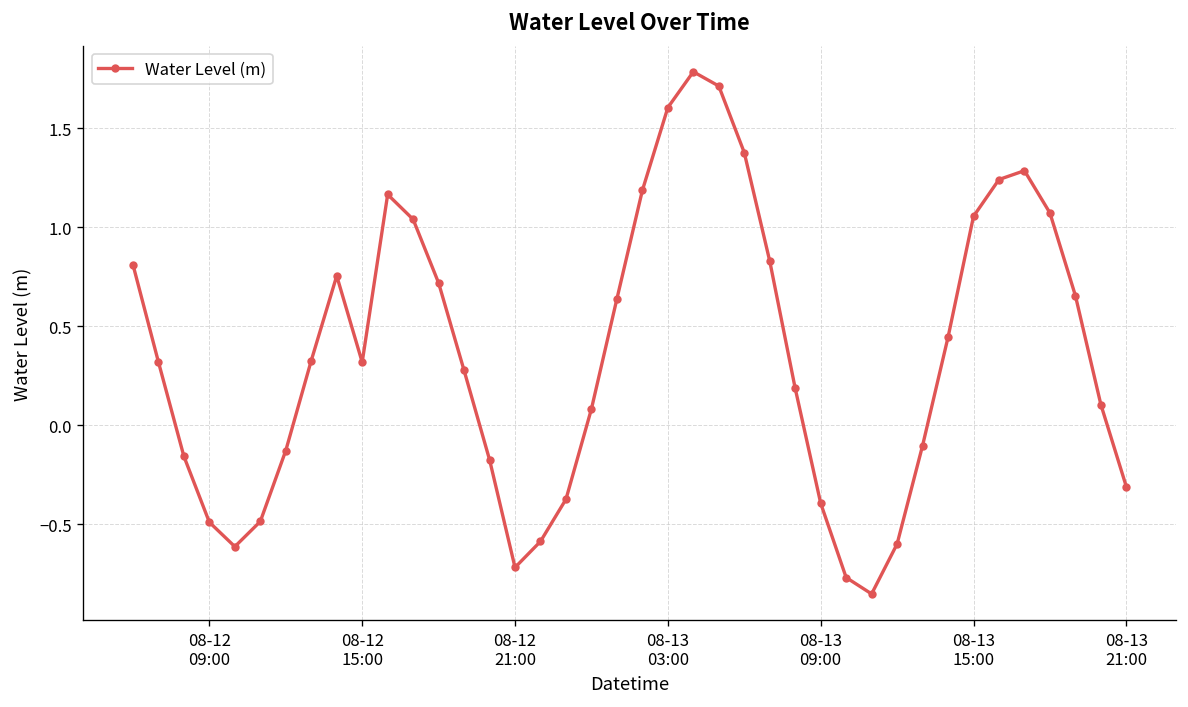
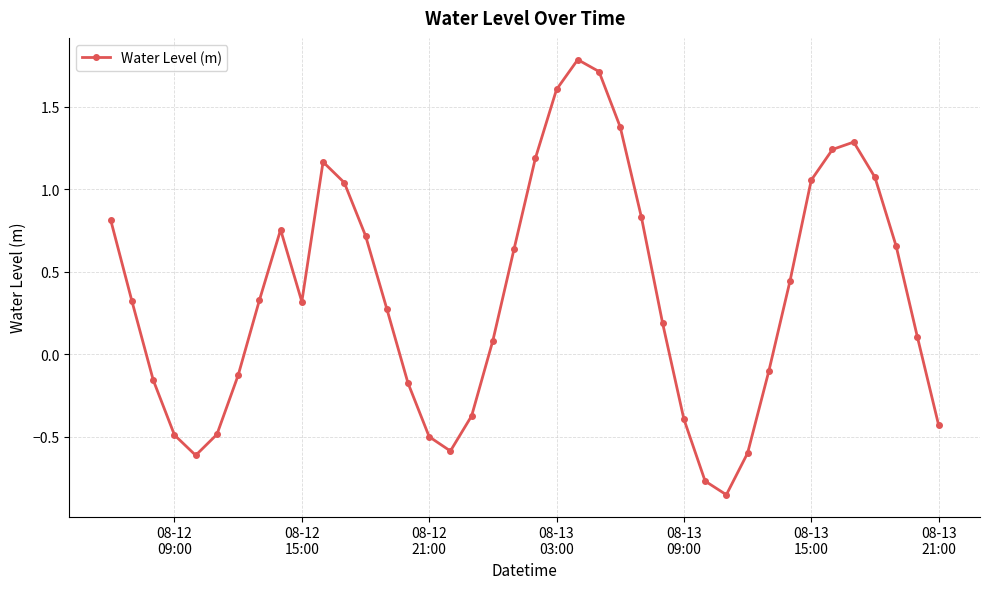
  {
    "08-12 09:00": -0.49,
    "08-12 15:00": 0.32,
-   "08-12 21:00": -0.72,
+   "08-12 21:00": -0.50,
    "08-13 03:00": 1.61,
    "08-13 09:00": -0.39,
    "08-13 15:00": 1.06,
-   "08-13 21:00": -0.31
+   "08-13 21:00": -0.43
  }
